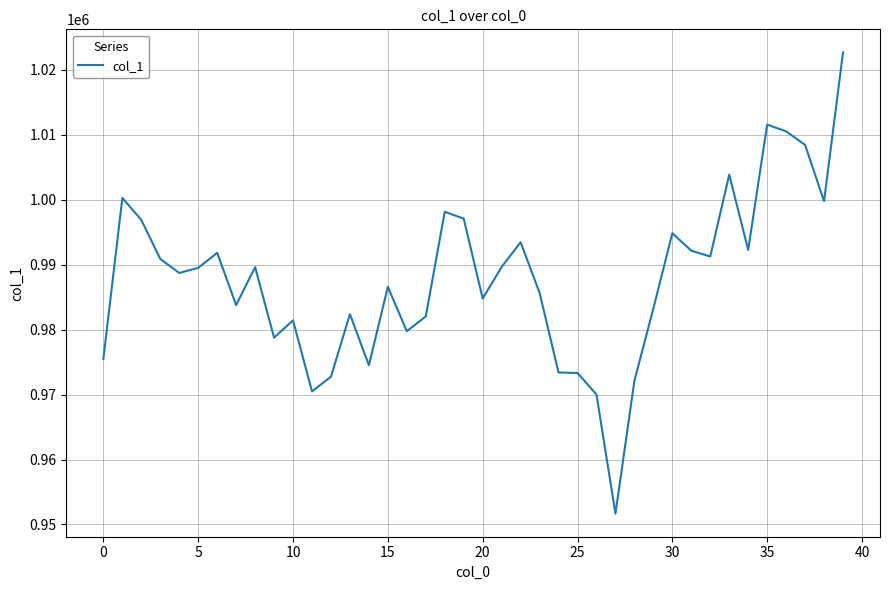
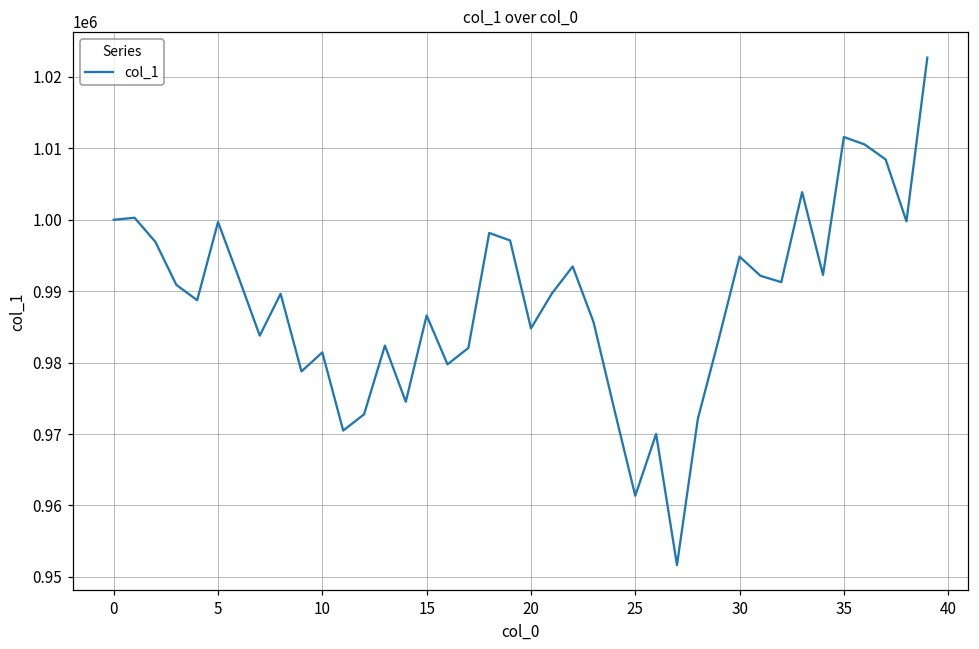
  {
-   "0": 976000,
-   "5": 990000,
+   "0": 1000000,
+   "5": 1000000,
    "10": 981000,
    "15": 987000,
    "20": 985000,
-   "25": 973000,
+   "25": 961000,
    "30": 995000,
    "35": 1012000
  }
